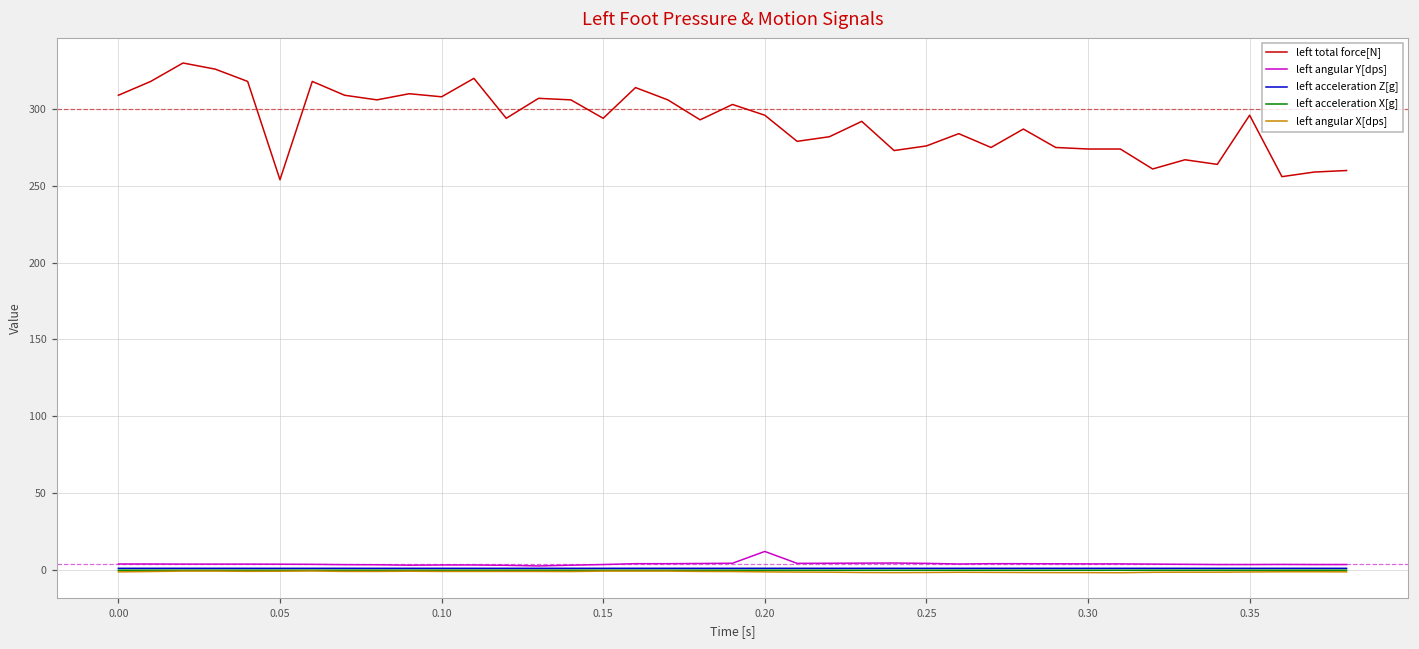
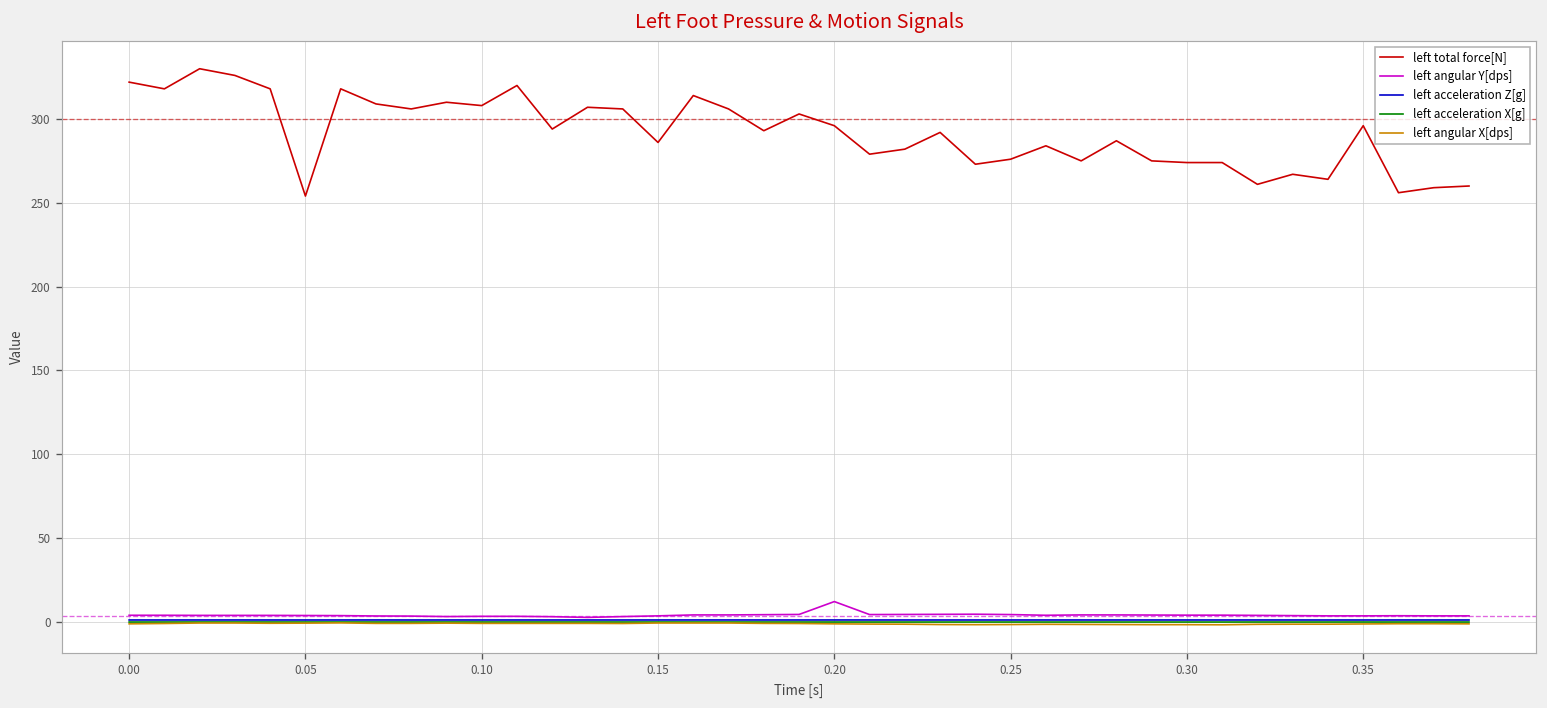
  {
    "left total force[N]": {
-     "0.00": 309,
+     "0.00": 322,
      "0.05": 254,
      "0.10": 308,
-     "0.15": 294,
+     "0.15": 286,
      "0.20": 296,
      "0.25": 276,
      "0.30": 274,
      "0.35": 296
    },
    "left angular Y[dps]": {
      "0.00": 4,
      "0.05": 4,
      "0.10": 3,
      "0.15": 3,
      "0.20": 12,
      "0.25": 4,
      "0.30": 4,
      "0.35": 3
    }
  }
